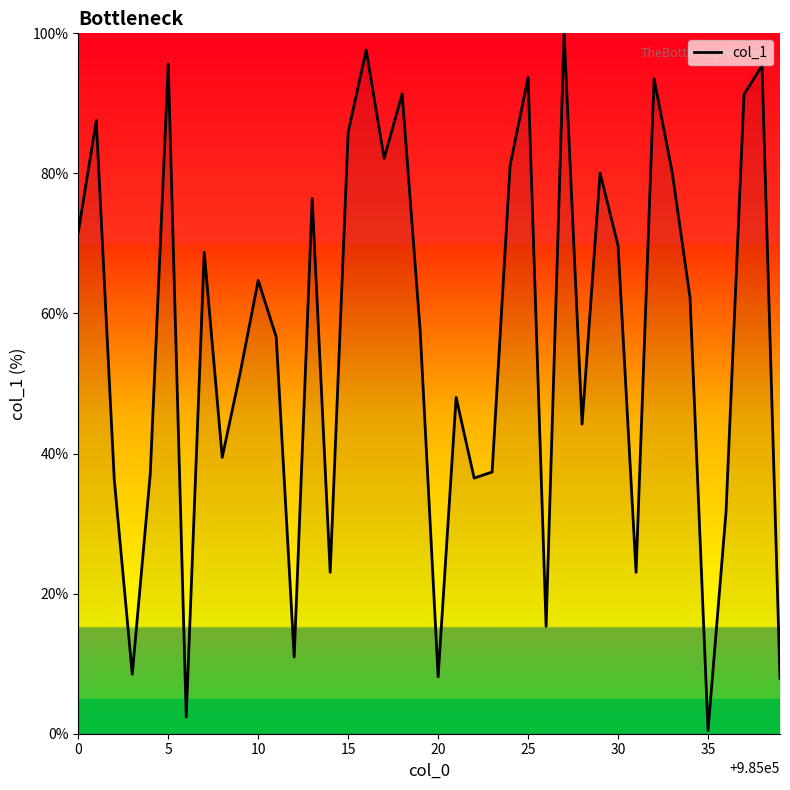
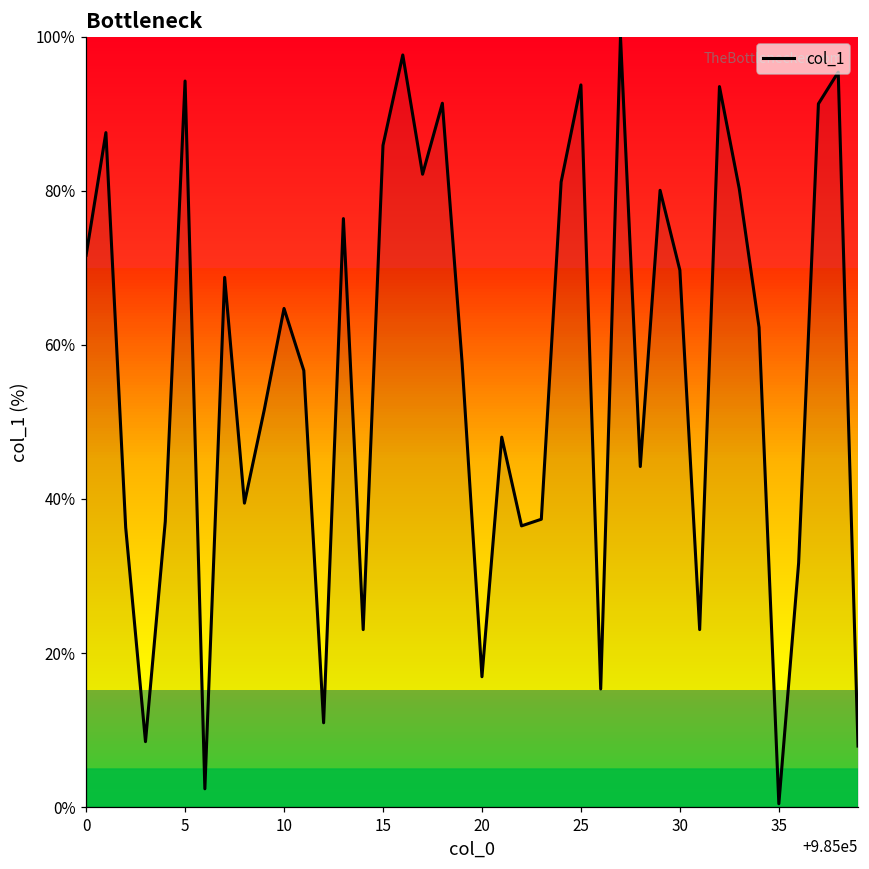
  {
    "0": "72%",
-   "5": "96%",
+   "5": "94%",
    "10": "65%",
    "15": "86%",
-   "20": "8%",
+   "20": "17%",
    "25": "94%",
    "30": "70%"
  }
